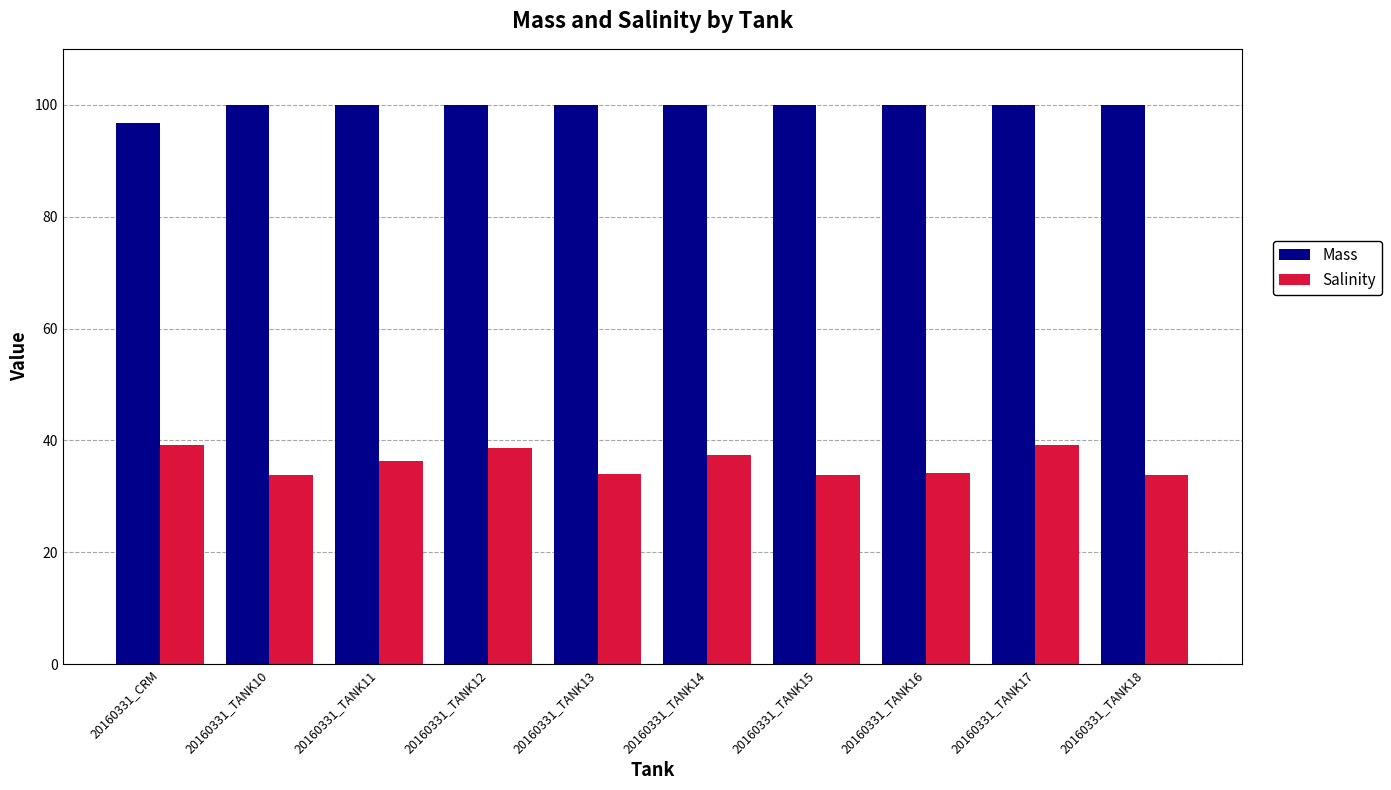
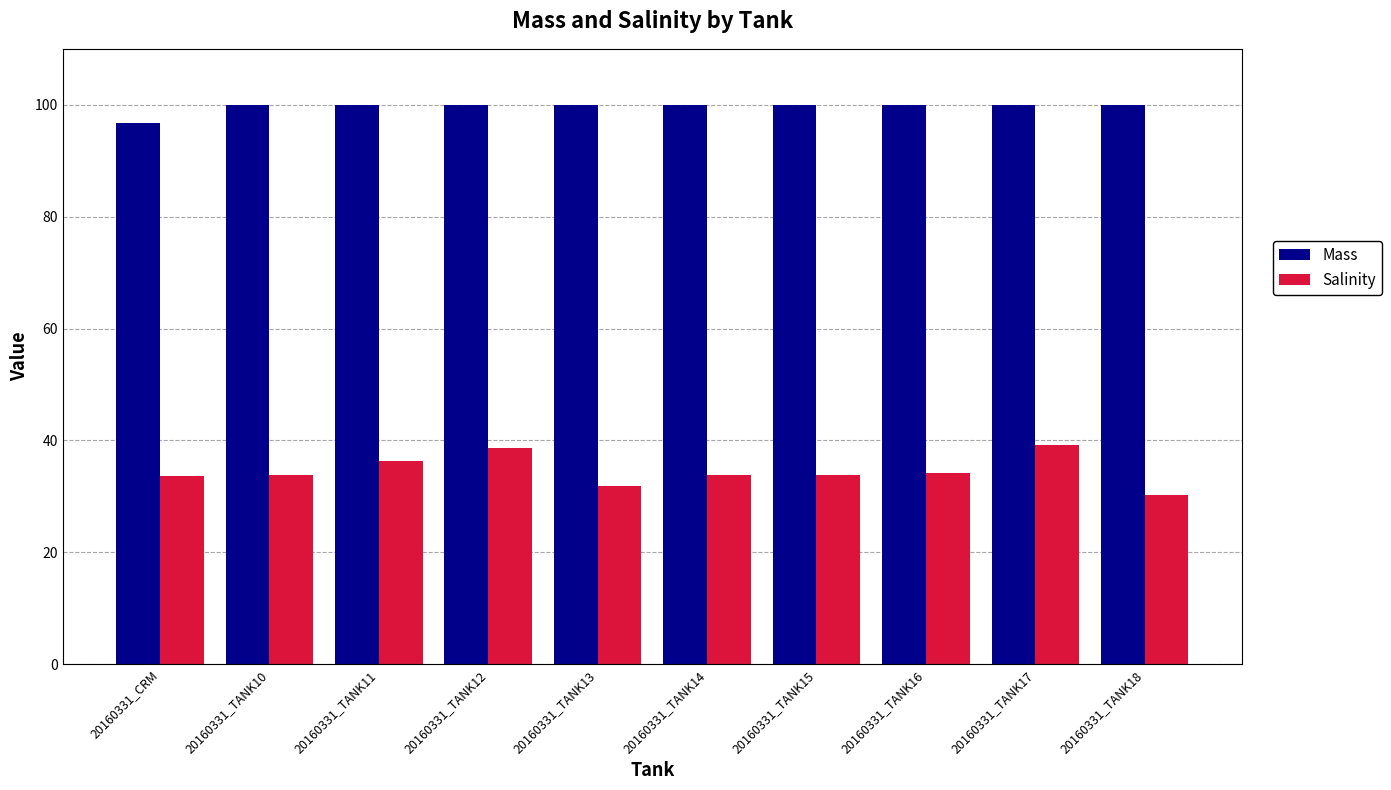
  {
    "Mass": {
      "20160331_CRM": 97,
      "20160331_TANK10": 100,
      "20160331_TANK11": 100,
      "20160331_TANK12": 100,
      "20160331_TANK13": 100,
      "20160331_TANK14": 100,
      "20160331_TANK15": 100,
      "20160331_TANK16": 100,
      "20160331_TANK17": 100,
      "20160331_TANK18": 100
    },
    "Salinity": {
-     "20160331_CRM": 39,
+     "20160331_CRM": 34,
      "20160331_TANK10": 34,
      "20160331_TANK11": 36,
      "20160331_TANK12": 39,
-     "20160331_TANK13": 34,
-     "20160331_TANK14": 37,
+     "20160331_TANK13": 32,
+     "20160331_TANK14": 34,
      "20160331_TANK15": 34,
      "20160331_TANK16": 34,
      "20160331_TANK17": 39,
-     "20160331_TANK18": 34
+     "20160331_TANK18": 30
    }
  }
